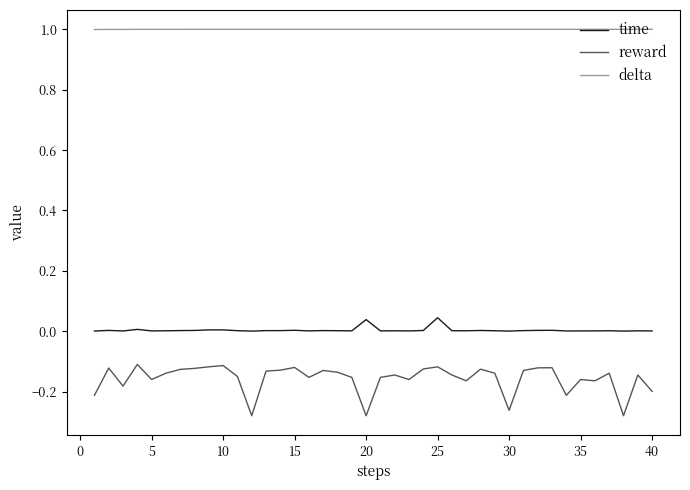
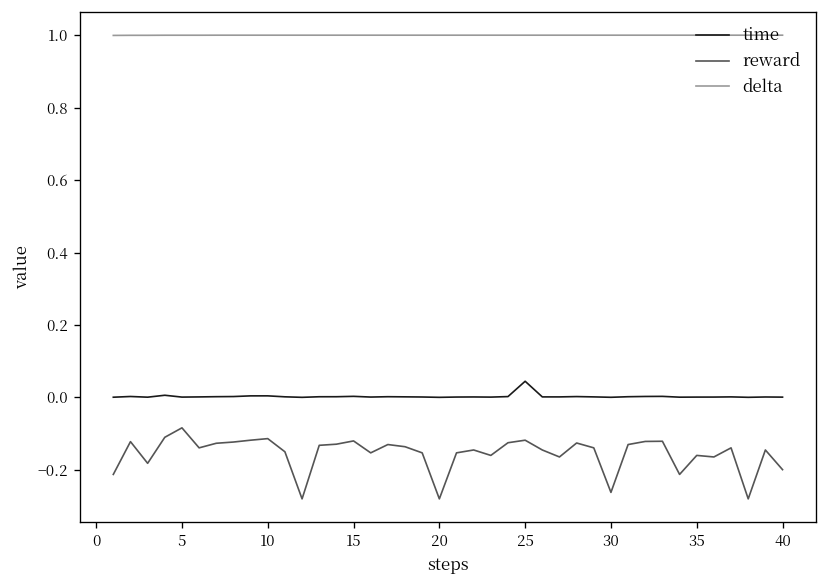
  {
    "time": {
      "5": 0.00,
      "10": 0.00,
      "15": 0.00,
-     "20": 0.04,
+     "20": 0.00,
      "25": 0.04,
      "30": 0.00,
      "35": 0.00,
      "40": 0.00
    },
    "reward": {
-     "5": -0.16,
+     "5": -0.08,
      "10": -0.11,
      "15": -0.12,
      "20": -0.28,
      "25": -0.12,
      "30": -0.26,
      "35": -0.16,
      "40": -0.20
    },
    "delta": {
      "5": 1.00,
      "10": 1.00,
      "15": 1.00,
      "20": 1.00,
      "25": 1.00,
      "30": 1.00,
      "35": 1.00,
      "40": 1.00
    }
  }
